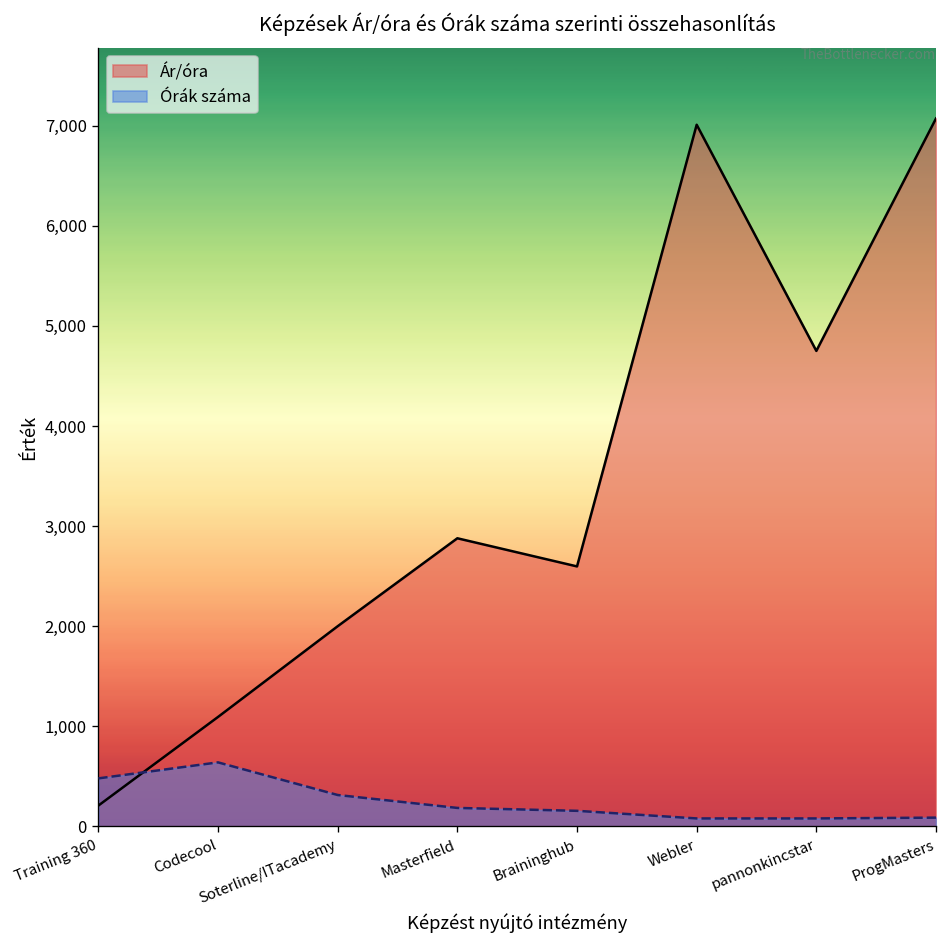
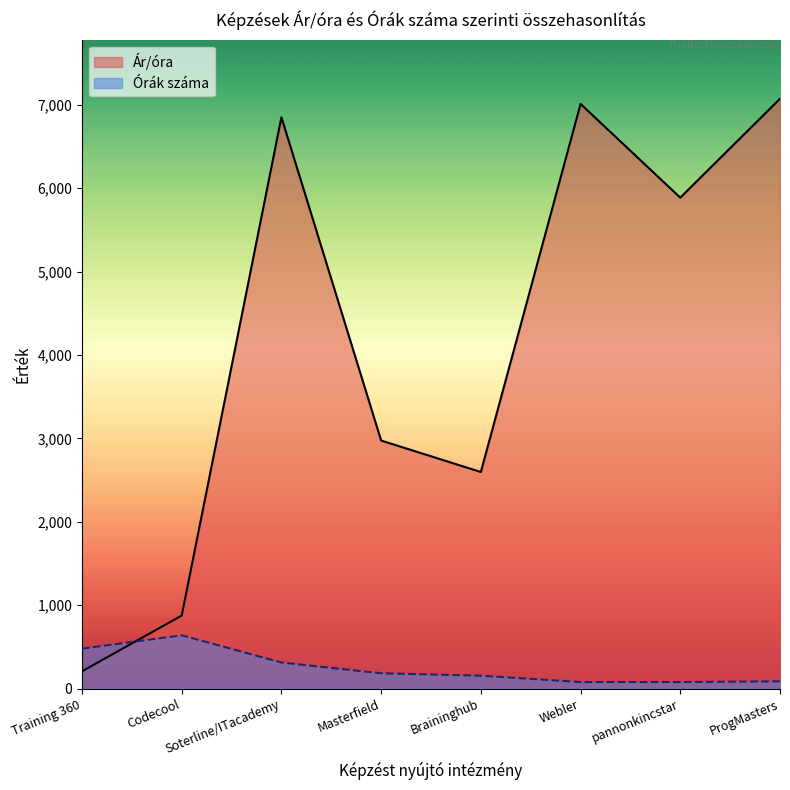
  {
    "Ár/óra": {
      "Training 360": "200",
-     "Codecool": "1,100",
-     "Soterline/ITacademy": "2,000",
-     "Masterfield": "2,900",
+     "Codecool": "900",
+     "Soterline/ITacademy": "6,800",
+     "Masterfield": "3,000",
      "Braininghub": "2,600",
      "Webler": "7,000",
-     "pannonkincstar": "4,800",
+     "pannonkincstar": "5,900",
      "ProgMasters": "7,100"
    },
    "Órák száma": {
      "Training 360": "500",
      "Codecool": "600",
      "Soterline/ITacademy": "300",
      "Masterfield": "200",
      "Braininghub": "200",
      "Webler": "100",
      "pannonkincstar": "100",
      "ProgMasters": "100"
    }
  }
